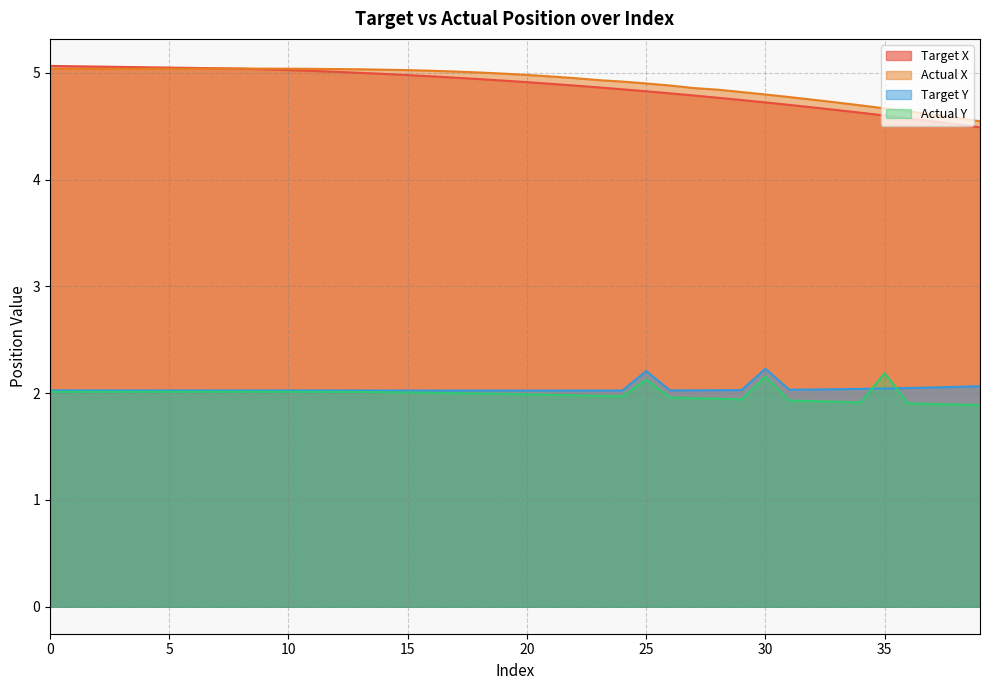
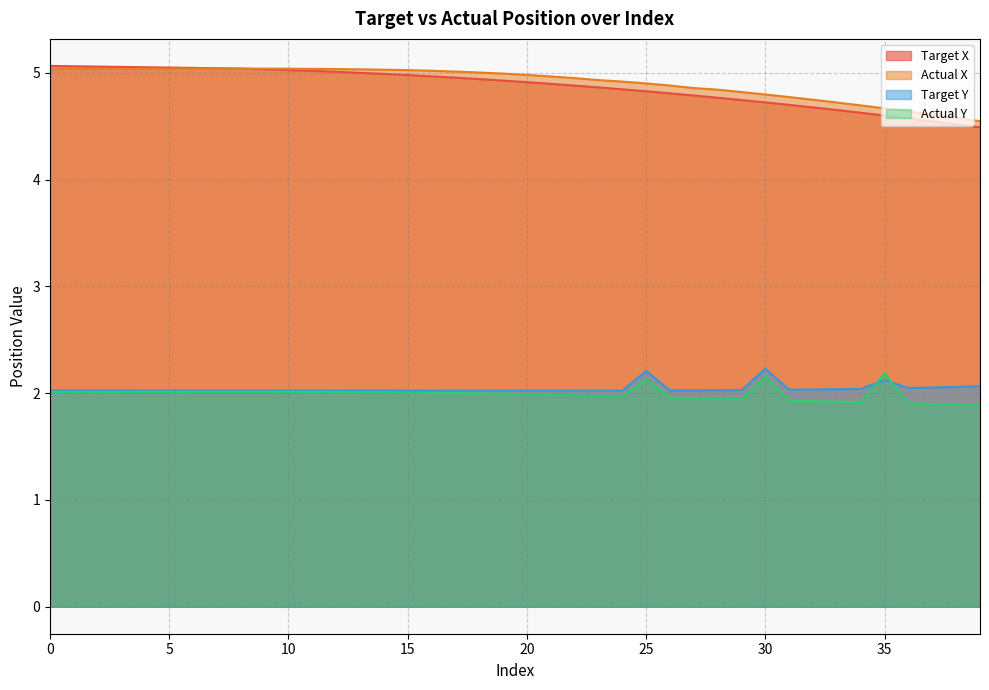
  {
    "Target Y": {
      "20": 2.02,
      "25": 2.21,
      "30": 2.23,
-     "35": 2.04
+     "35": 2.12
    },
    "Actual Y": {
      "20": 1.99,
      "25": 2.13,
      "30": 2.15,
      "35": 2.19
    }
  }
